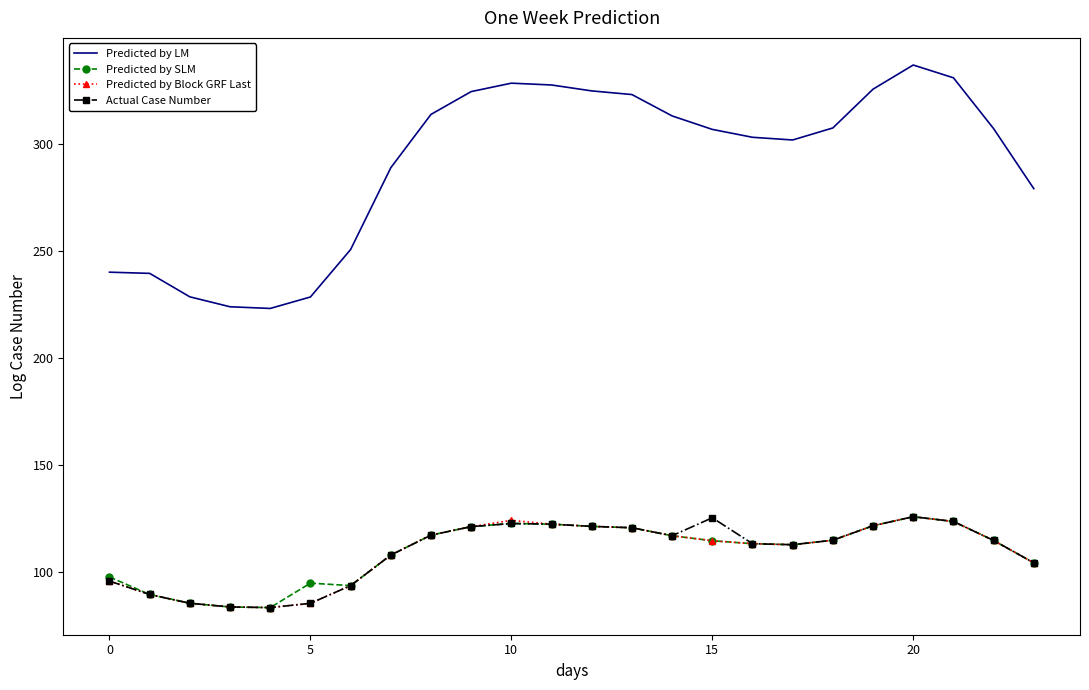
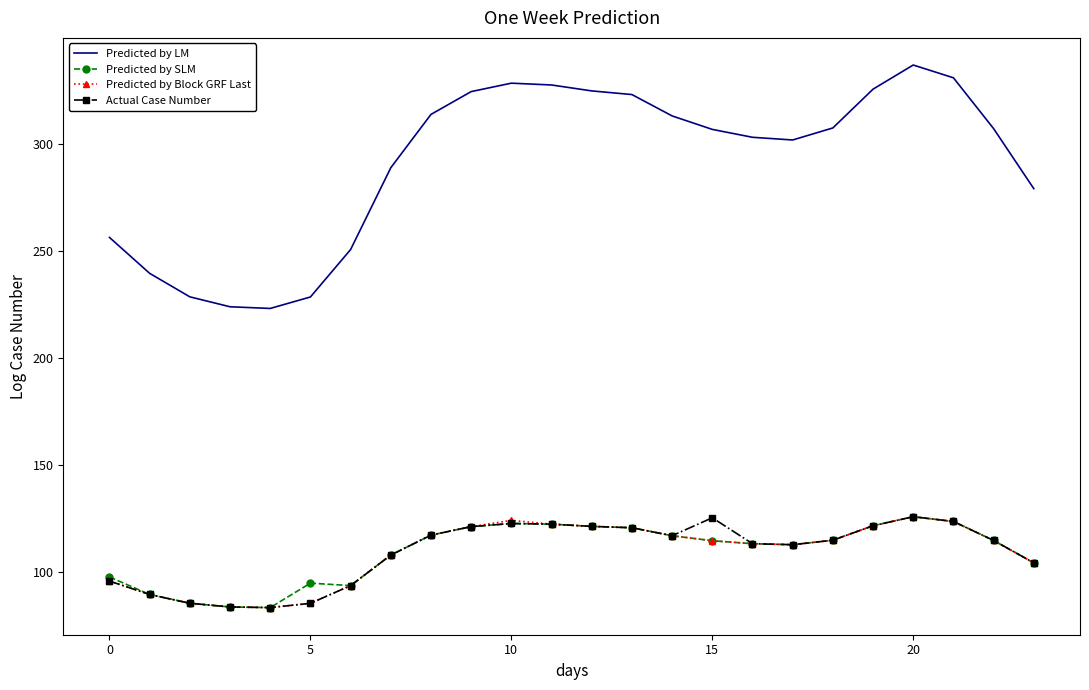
  {
    "Predicted by LM": {
-     "0": 240,
+     "0": 257,
      "5": 229,
      "10": 329,
      "15": 307,
      "20": 337
    },
    "Predicted by SLM": {
      "0": 98,
      "5": 95
    },
    "Predicted by Block GRF Last": {
      "10": 124
    },
    "Actual Case Number": {
      "15": 125
    }
  }
